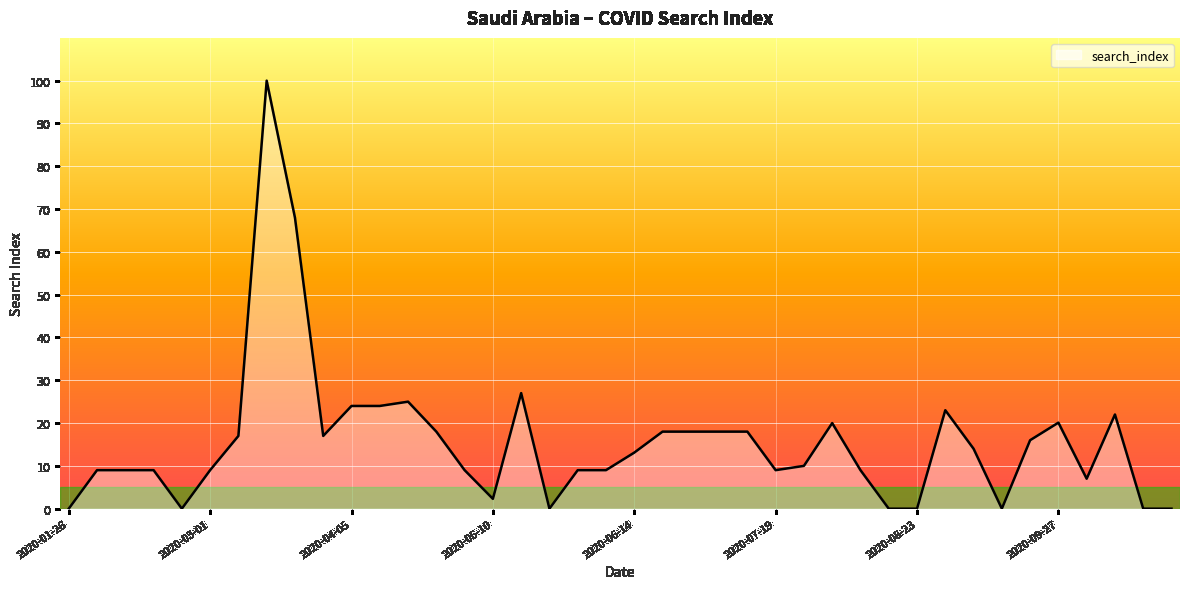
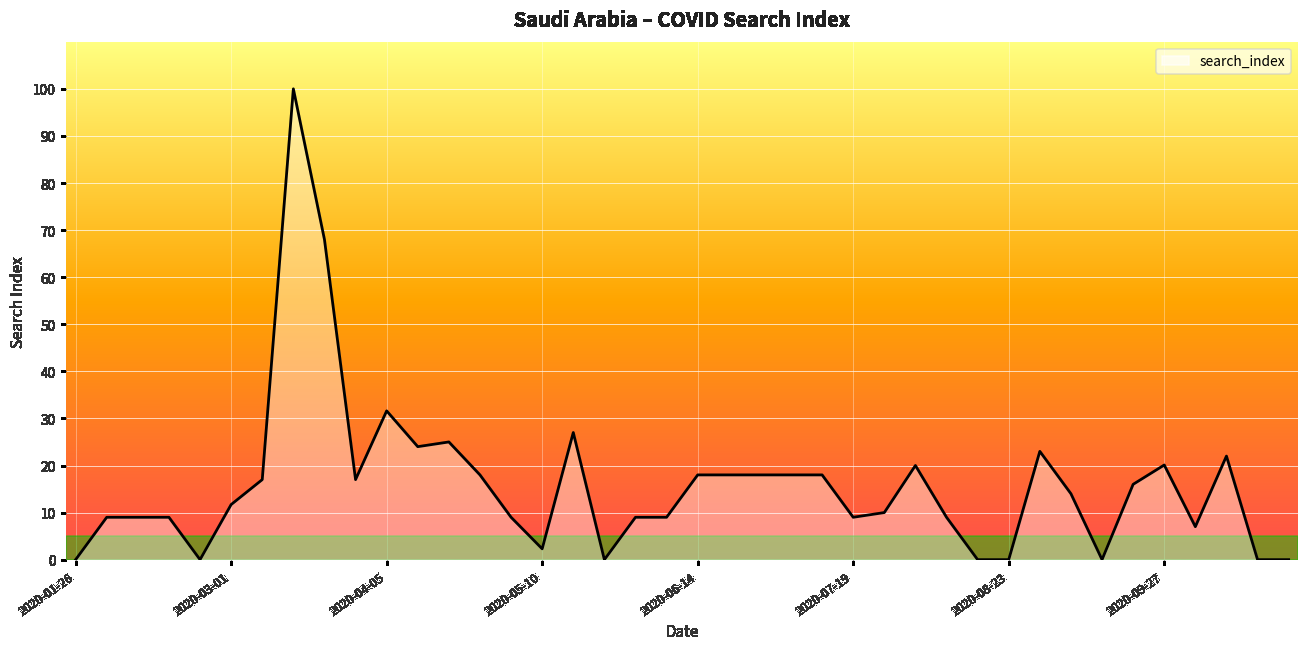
  {
    "2020-01-26": 0,
-   "2020-03-01": 9,
-   "2020-04-05": 24,
+   "2020-03-01": 12,
+   "2020-04-05": 32,
    "2020-05-10": 2,
-   "2020-06-14": 13,
+   "2020-06-14": 18,
    "2020-07-19": 9,
    "2020-08-23": 0,
    "2020-09-27": 20
  }
